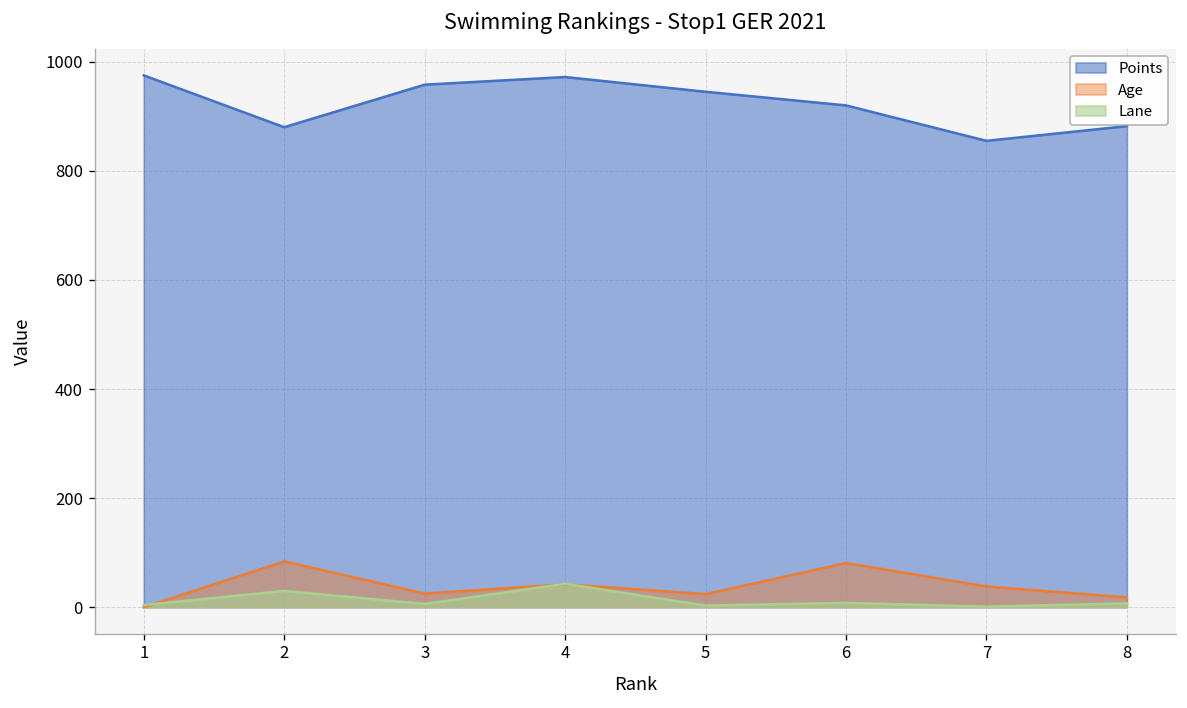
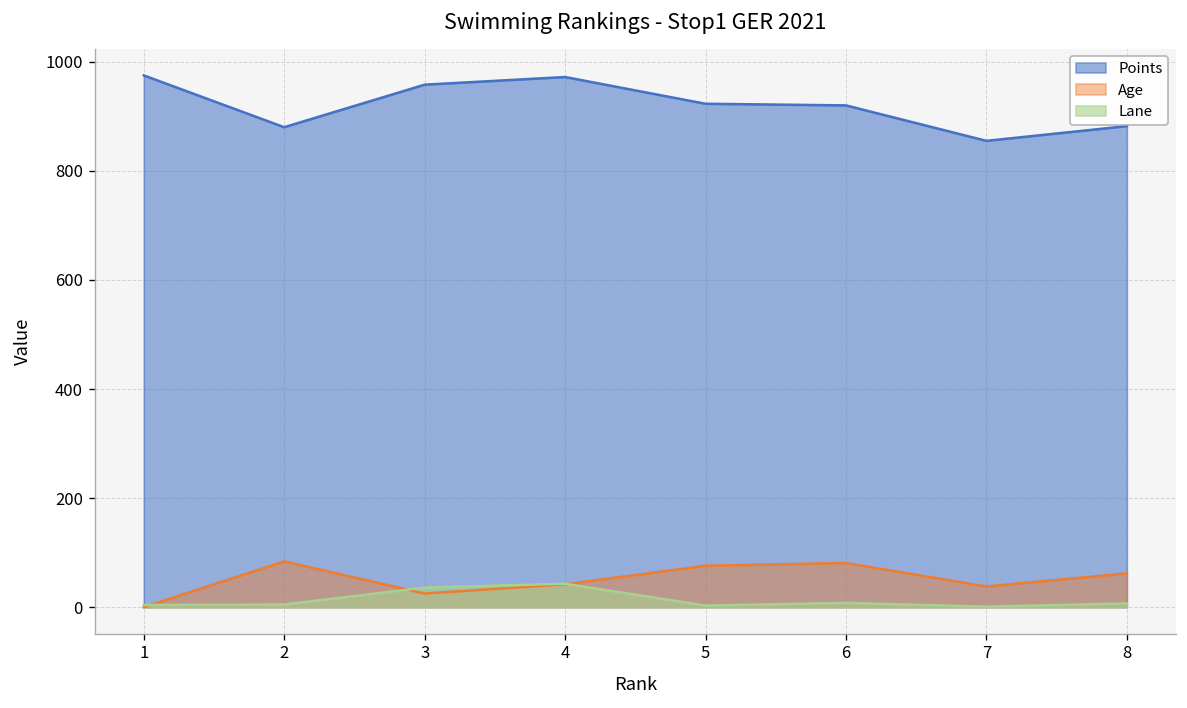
  {
    "Points": {
      "1": 980,
      "2": 880,
      "3": 960,
      "4": 970,
-     "5": 950,
+     "5": 920,
      "6": 920,
      "7": 860
    },
    "Age": {
      "2": 80,
      "3": 30,
-     "5": 20,
+     "5": 80,
      "6": 80,
      "7": 40,
-     "8": 20
+     "8": 60
    },
    "Lane": {
-     "2": 30,
-     "3": 10,
+     "2": 10,
+     "3": 40,
      "5": 0,
      "6": 10,
      "7": 0,
      "8": 10
    }
  }
